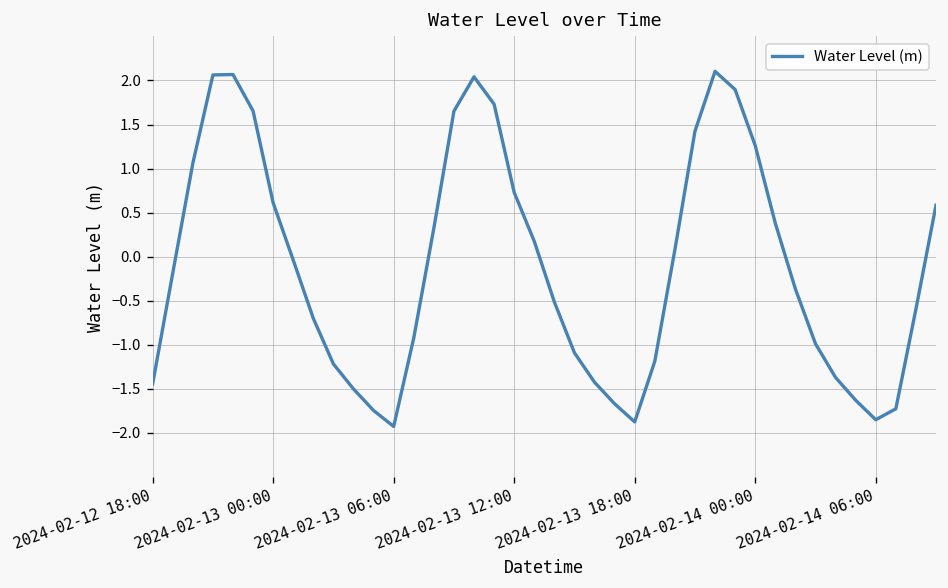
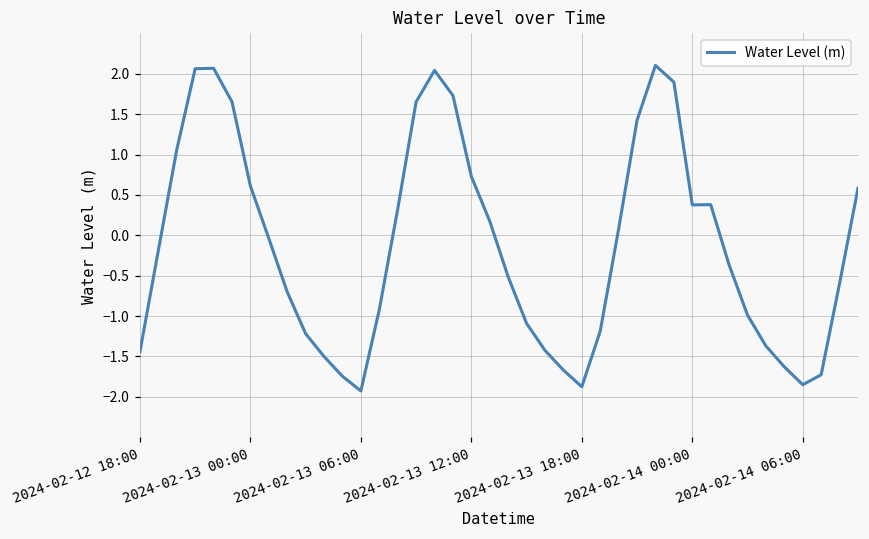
  {
    "2024-02-12 18:00": -1.4,
    "2024-02-13 00:00": 0.6,
    "2024-02-13 06:00": -1.9,
    "2024-02-13 12:00": 0.7,
    "2024-02-13 18:00": -1.9,
-   "2024-02-14 00:00": 1.3,
+   "2024-02-14 00:00": 0.4,
    "2024-02-14 06:00": -1.9
  }
